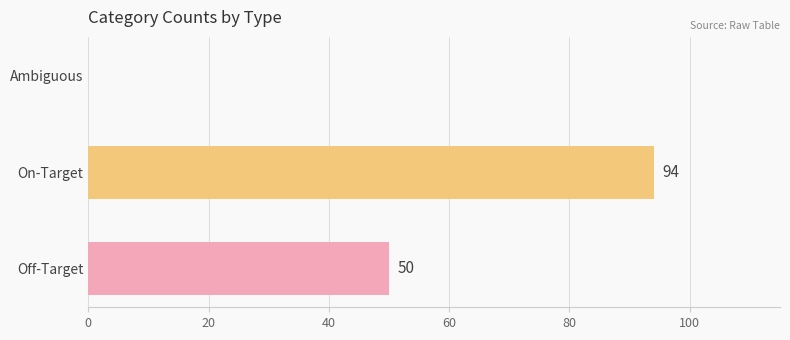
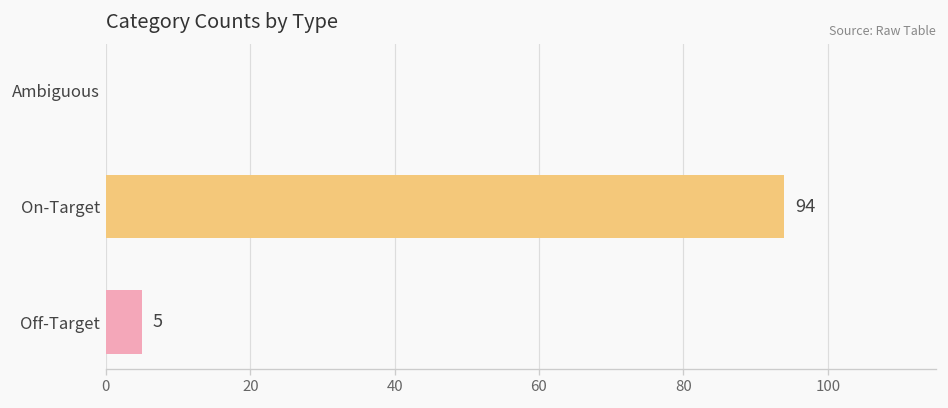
  {
    "On-Target": 94,
-   "Off-Target": 50
+   "Off-Target": 5
  }
